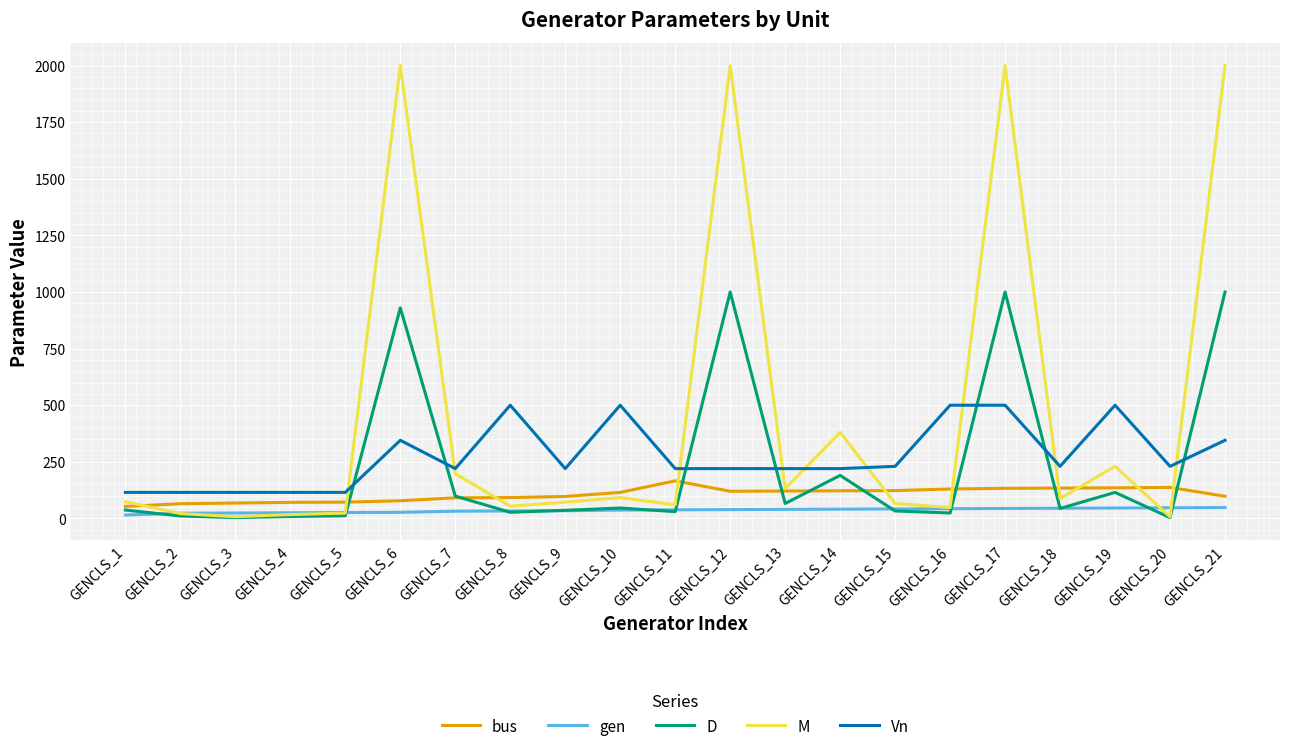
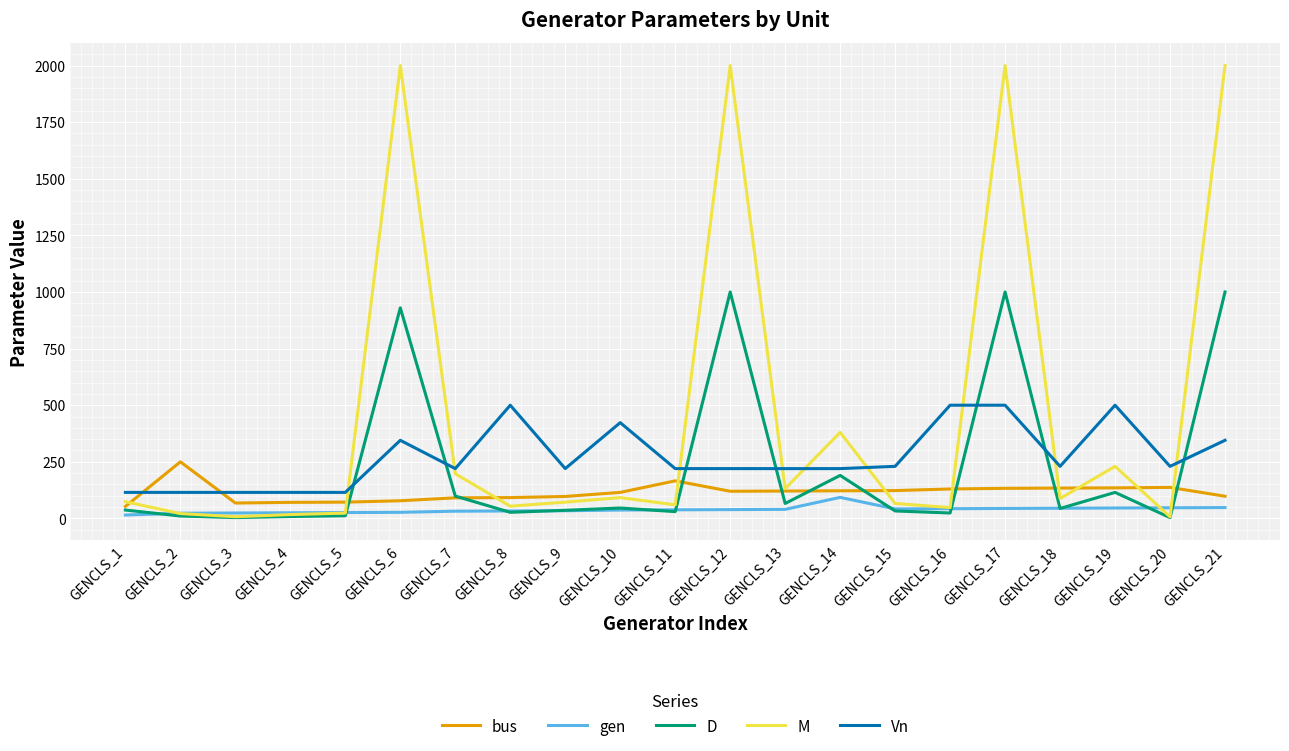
  {
    "bus": {
      "GENCLS_1": 50,
-     "GENCLS_2": 70,
+     "GENCLS_2": 250,
      "GENCLS_3": 70,
      "GENCLS_4": 70,
      "GENCLS_5": 70,
      "GENCLS_6": 80,
      "GENCLS_8": 90,
      "GENCLS_9": 100,
      "GENCLS_10": 120,
      "GENCLS_11": 170,
      "GENCLS_12": 120,
      "GENCLS_14": 120,
      "GENCLS_15": 120,
      "GENCLS_16": 130,
      "GENCLS_17": 130,
      "GENCLS_18": 130,
      "GENCLS_19": 140,
      "GENCLS_20": 140,
      "GENCLS_21": 100
    },
    "gen": {
      "GENCLS_1": 20,
      "GENCLS_3": 20,
      "GENCLS_6": 30,
      "GENCLS_7": 30,
      "GENCLS_12": 40,
      "GENCLS_13": 40,
-     "GENCLS_14": 40,
+     "GENCLS_14": 90,
      "GENCLS_17": 40,
      "GENCLS_19": 50,
      "GENCLS_20": 50,
      "GENCLS_21": 50
    },
    "D": {
      "GENCLS_1": 40,
      "GENCLS_5": 10,
      "GENCLS_6": 930,
      "GENCLS_12": 1000,
      "GENCLS_13": 70,
      "GENCLS_14": 190,
      "GENCLS_16": 20,
      "GENCLS_17": 1000,
      "GENCLS_19": 120,
      "GENCLS_21": 1000
    },
    "M": {
      "GENCLS_1": 70,
      "GENCLS_6": 2000,
      "GENCLS_7": 200,
      "GENCLS_8": 50,
      "GENCLS_9": 70,
      "GENCLS_10": 90,
      "GENCLS_11": 60,
      "GENCLS_12": 2000,
      "GENCLS_14": 380,
      "GENCLS_15": 70,
      "GENCLS_17": 2000,
      "GENCLS_18": 90,
      "GENCLS_19": 230,
      "GENCLS_21": 2000
    },
    "Vn": {
      "GENCLS_1": 120,
      "GENCLS_2": 120,
      "GENCLS_3": 120,
      "GENCLS_4": 120,
      "GENCLS_5": 120,
      "GENCLS_6": 350,
      "GENCLS_7": 220,
      "GENCLS_8": 500,
      "GENCLS_9": 220,
-     "GENCLS_10": 500,
+     "GENCLS_10": 420,
      "GENCLS_11": 220,
      "GENCLS_12": 220,
      "GENCLS_13": 220,
      "GENCLS_14": 220,
      "GENCLS_15": 230,
      "GENCLS_16": 500,
      "GENCLS_17": 500,
      "GENCLS_18": 230,
      "GENCLS_19": 500,
      "GENCLS_20": 230,
      "GENCLS_21": 350
    }
  }
